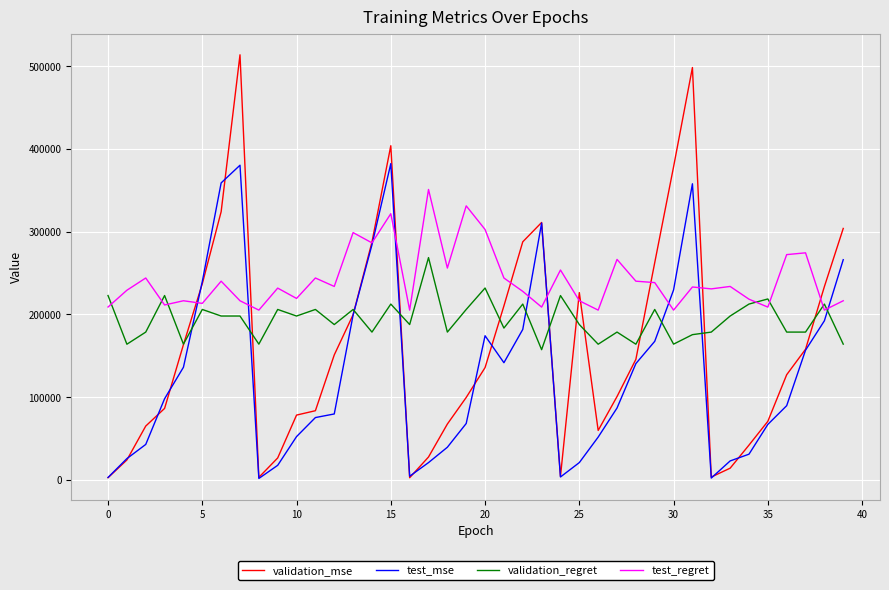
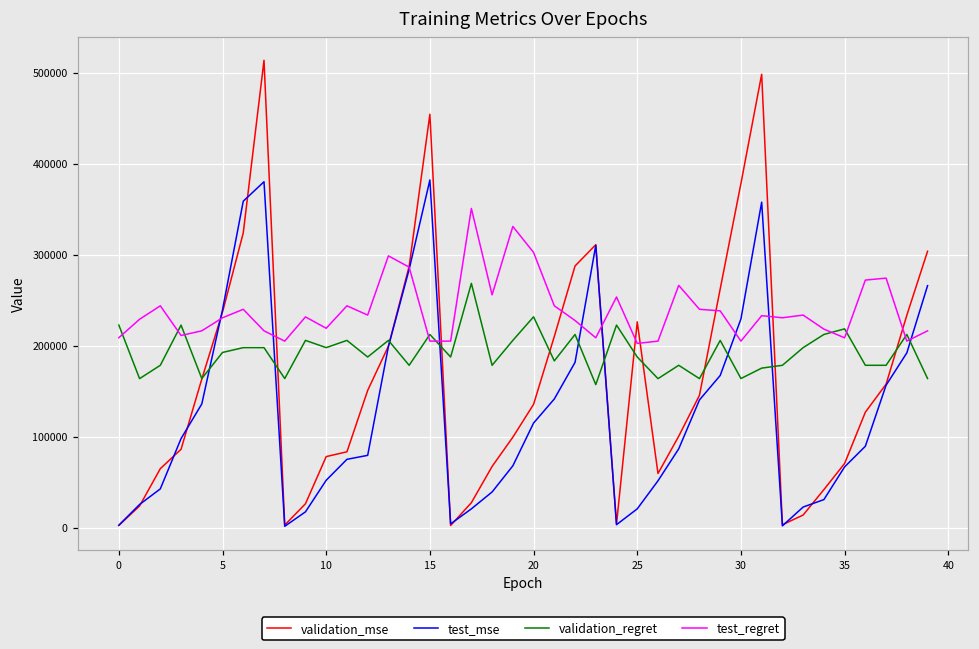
  {
    "validation_mse": {
      "10": 80000,
-     "15": 400000,
+     "15": 450000,
      "20": 140000,
      "25": 230000,
      "30": 380000,
      "35": 70000
    },
    "test_mse": {
      "10": 50000,
      "15": 380000,
-     "20": 170000,
+     "20": 120000,
      "25": 20000,
      "30": 230000,
      "35": 70000
    },
    "validation_regret": {
      "0": 220000,
-     "5": 210000,
+     "5": 190000,
      "10": 200000,
      "15": 210000,
      "20": 230000,
      "25": 190000,
      "30": 160000,
      "35": 220000
    },
    "test_regret": {
      "0": 210000,
-     "5": 210000,
+     "5": 230000,
      "10": 220000,
-     "15": 320000,
+     "15": 210000,
      "20": 300000,
-     "25": 220000,
+     "25": 200000,
      "30": 210000,
      "35": 210000
    }
  }
